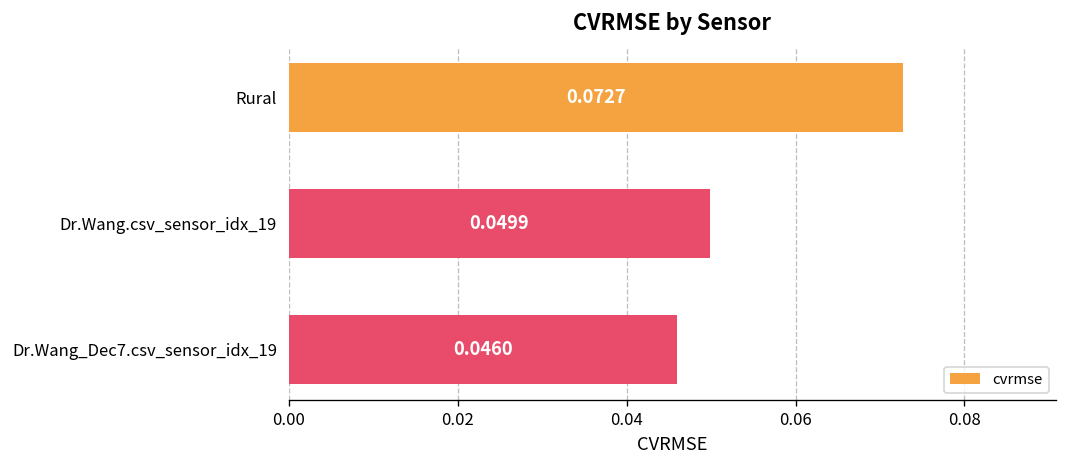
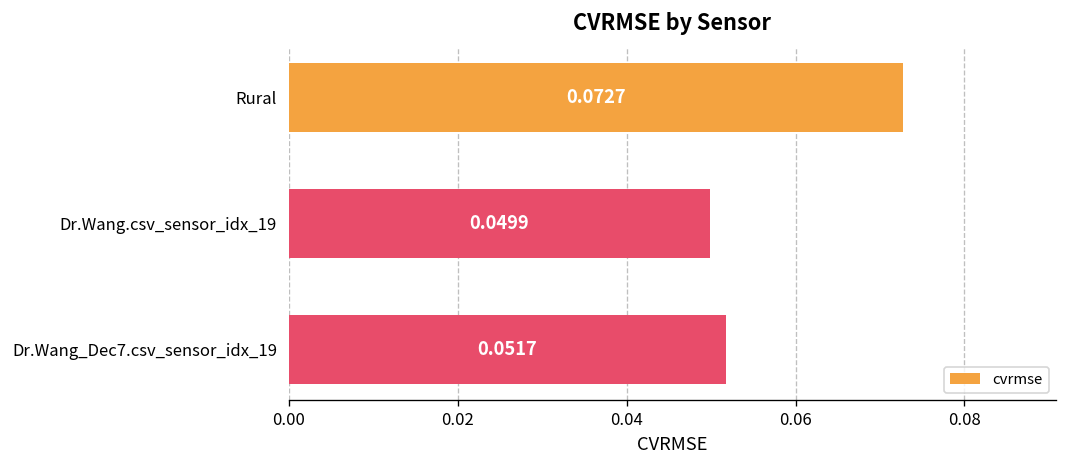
  {
    "Rural": 0.0727,
    "Dr.Wang.csv_sensor_idx_19": 0.0499,
-   "Dr.Wang_Dec7.csv_sensor_idx_19": 0.0460
+   "Dr.Wang_Dec7.csv_sensor_idx_19": 0.0517
  }
